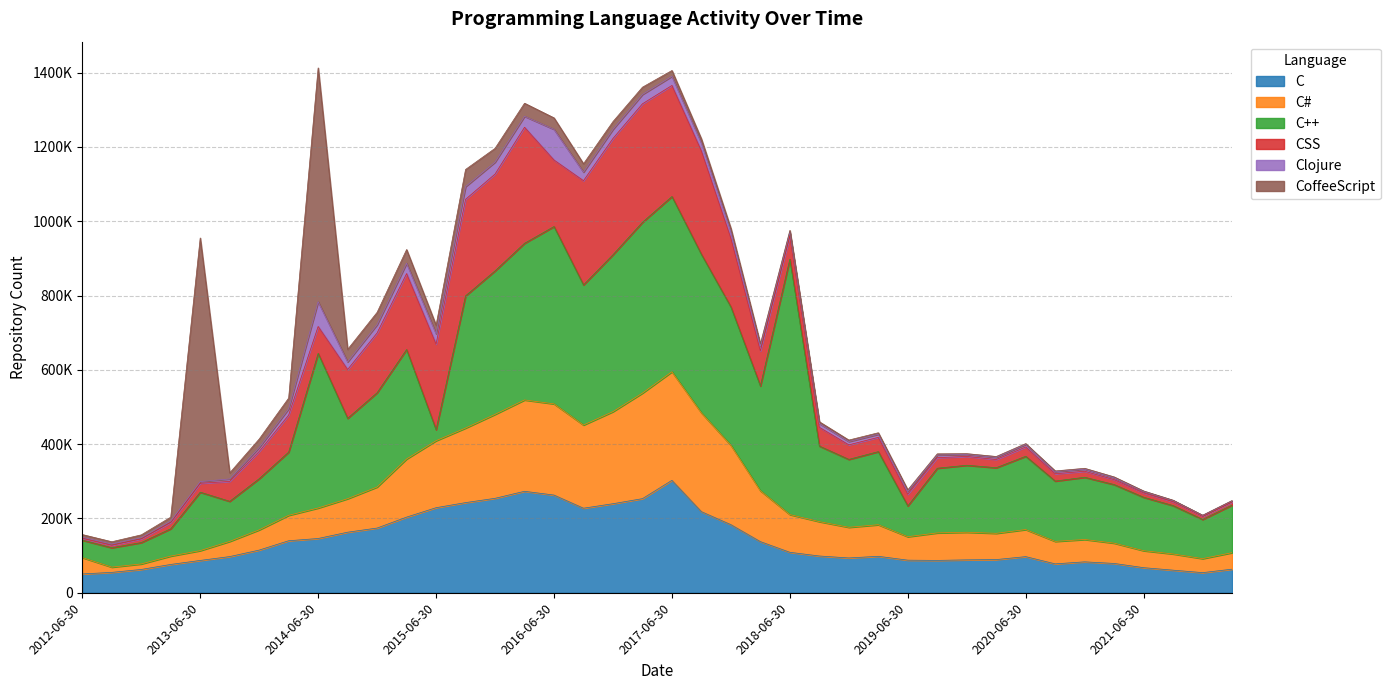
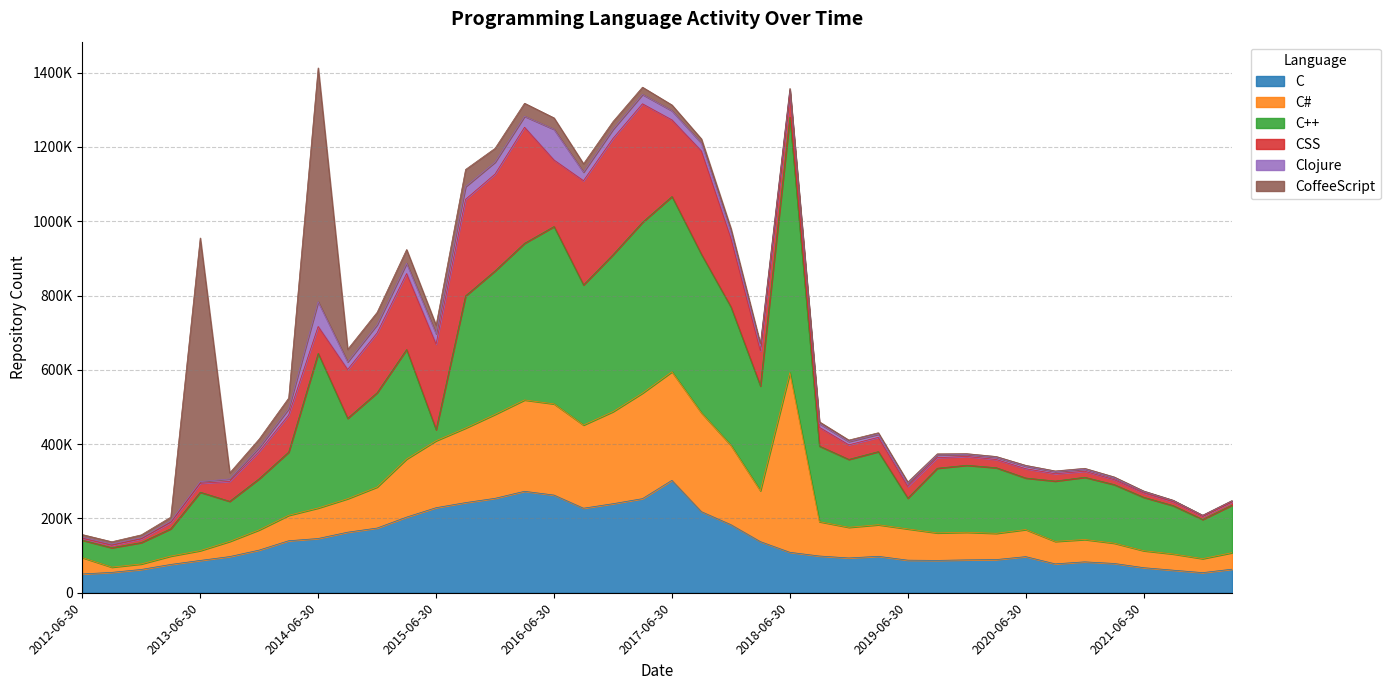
  {
    "C": {
      "2012-06-30": 50000,
      "2013-06-30": 90000,
      "2014-06-30": 150000,
      "2015-06-30": 230000,
      "2016-06-30": 260000,
      "2017-06-30": 300000,
      "2018-06-30": 110000,
      "2019-06-30": 90000,
      "2020-06-30": 100000,
      "2021-06-30": 70000
    },
    "C#": {
      "2012-06-30": 40000,
      "2013-06-30": 30000,
      "2014-06-30": 80000,
      "2015-06-30": 180000,
      "2016-06-30": 250000,
      "2017-06-30": 290000,
-     "2018-06-30": 100000,
-     "2019-06-30": 60000,
+     "2018-06-30": 480000,
+     "2019-06-30": 80000,
      "2020-06-30": 70000,
      "2021-06-30": 50000
    },
    "C++": {
      "2013-06-30": 160000,
      "2014-06-30": 420000,
      "2015-06-30": 30000,
      "2016-06-30": 480000,
      "2017-06-30": 470000,
      "2018-06-30": 690000,
      "2019-06-30": 80000,
-     "2020-06-30": 200000,
+     "2020-06-30": 140000,
      "2021-06-30": 140000
    },
    "CSS": {
      "2014-06-30": 70000,
      "2015-06-30": 230000,
      "2016-06-30": 180000,
-     "2017-06-30": 300000,
+     "2017-06-30": 210000,
      "2018-06-30": 60000,
      "2019-06-30": 30000
    },
    "Clojure": {
      "2014-06-30": 70000,
      "2015-06-30": 30000,
      "2016-06-30": 80000,
      "2017-06-30": 20000
    },
    "CoffeeScript": {
      "2012-06-30": 10000,
      "2013-06-30": 660000,
      "2014-06-30": 630000,
      "2015-06-30": 20000,
      "2016-06-30": 30000,
      "2017-06-30": 20000
    }
  }
